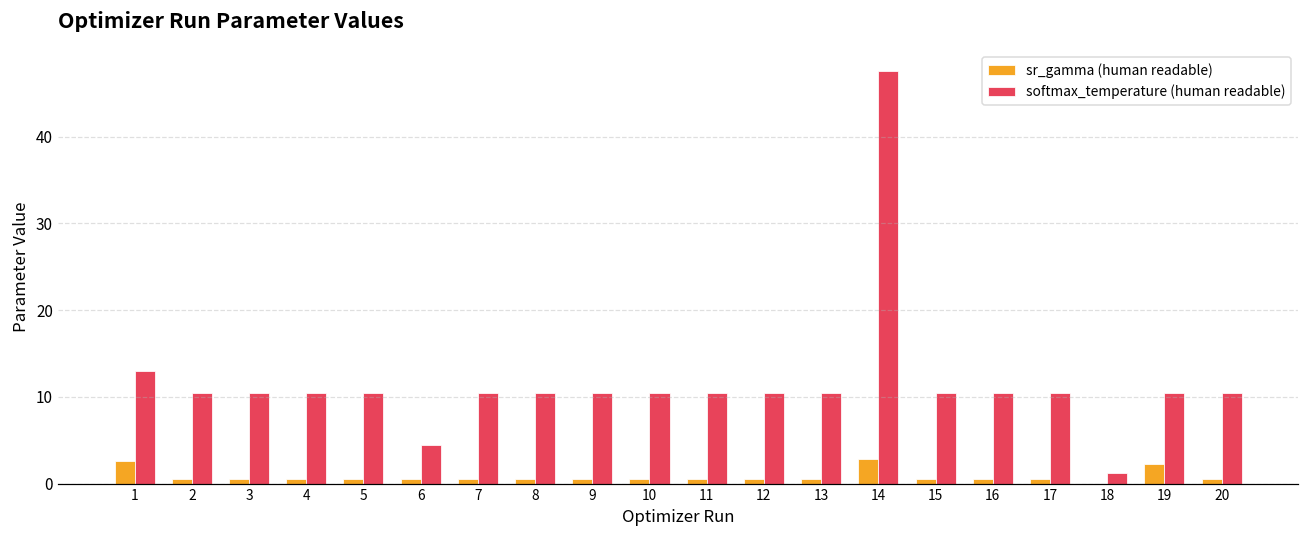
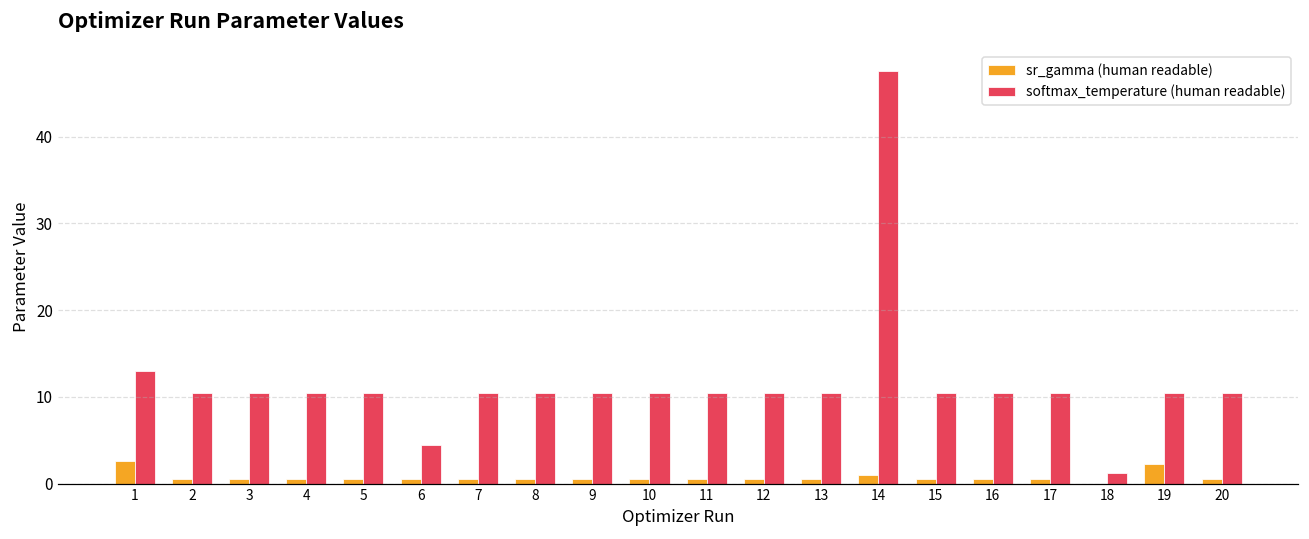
  {
    "sr_gamma (human readable)": {
      "1": 3,
      "2": 1,
      "3": 1,
      "4": 1,
      "5": 1,
      "6": 1,
      "7": 1,
      "8": 1,
      "9": 1,
      "10": 1,
      "11": 1,
      "12": 1,
      "13": 1,
-     "14": 3,
+     "14": 1,
      "15": 1,
      "16": 1,
      "17": 1,
      "19": 2,
      "20": 1
    },
    "softmax_temperature (human readable)": {
      "1": 13,
      "2": 10,
      "3": 10,
      "4": 10,
      "5": 10,
      "6": 4,
      "7": 10,
      "8": 10,
      "9": 10,
      "10": 10,
      "11": 10,
      "12": 10,
      "13": 10,
      "14": 48,
      "15": 10,
      "16": 10,
      "17": 10,
      "18": 1,
      "19": 10,
      "20": 10
    }
  }
